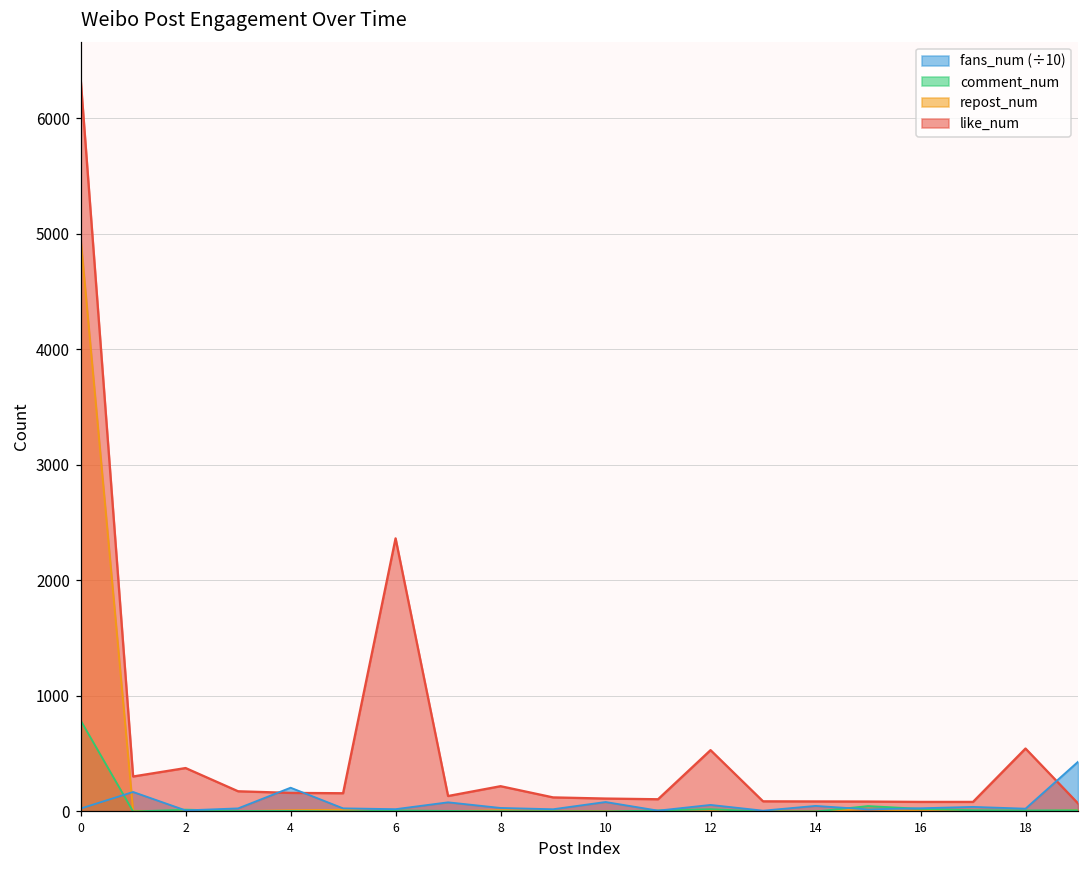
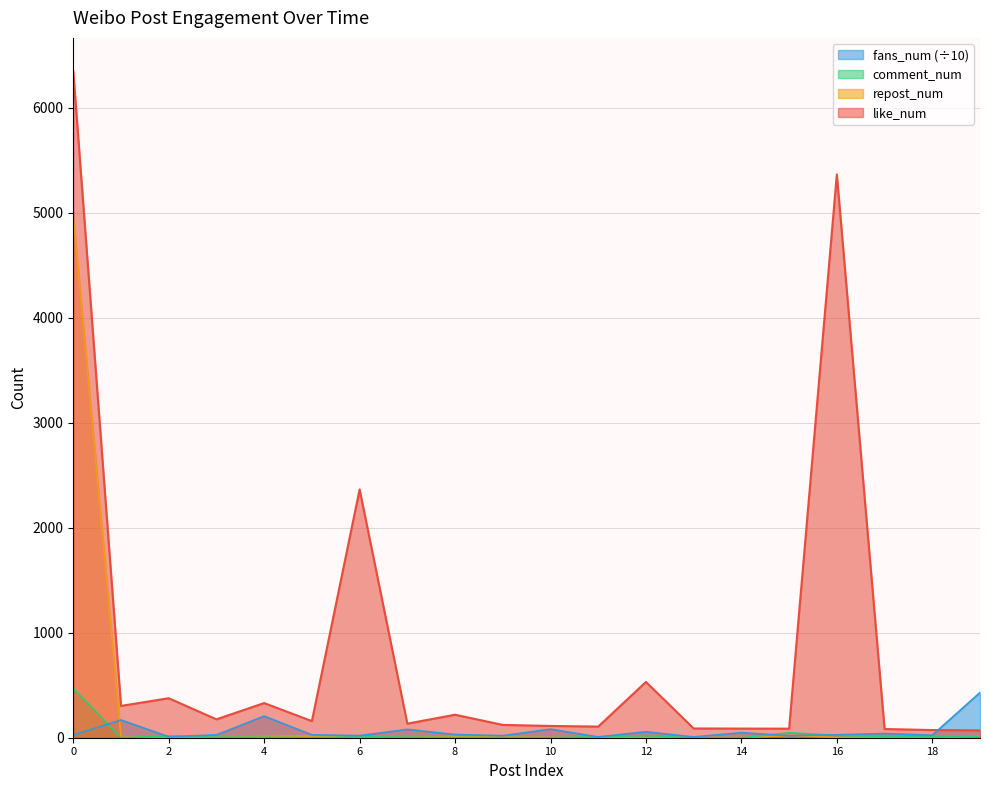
  {
    "fans_num (÷10)": {
      "0": 30,
      "4": 210,
      "10": 80,
      "12": 60,
      "14": 50
    },
    "comment_num": {
-     "0": 790
+     "0": 470
    },
    "repost_num": {
      "0": 4970
    },
    "like_num": {
      "0": 6350,
      "2": 380,
-     "4": 160,
+     "4": 330,
      "6": 2360,
      "8": 220,
      "10": 110,
      "12": 530,
      "14": 90,
-     "16": 80,
-     "18": 550
+     "16": 5360,
+     "18": 70
    }
  }
